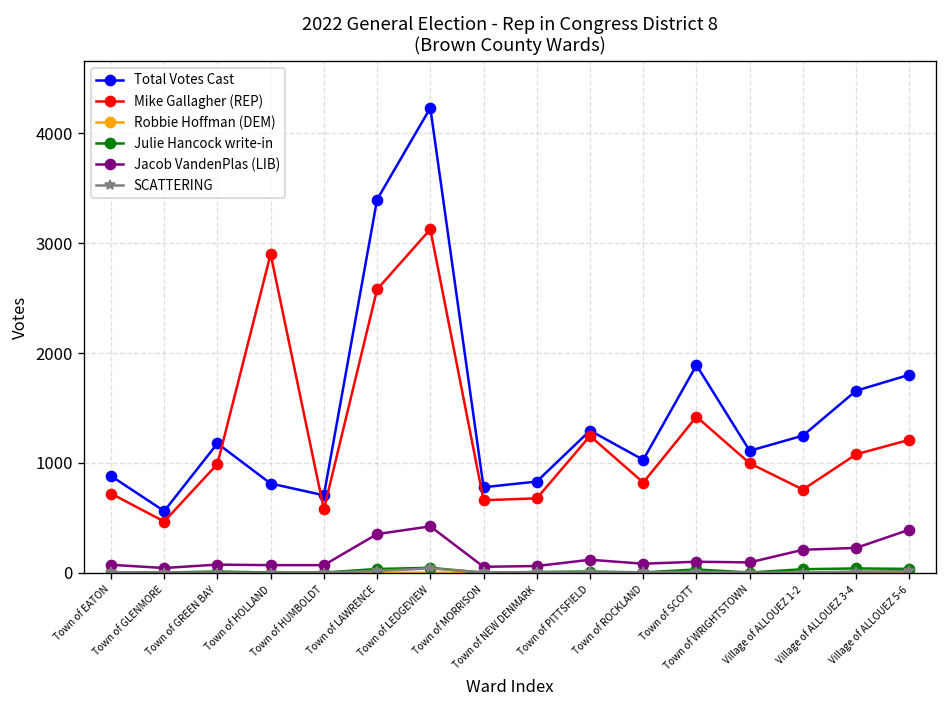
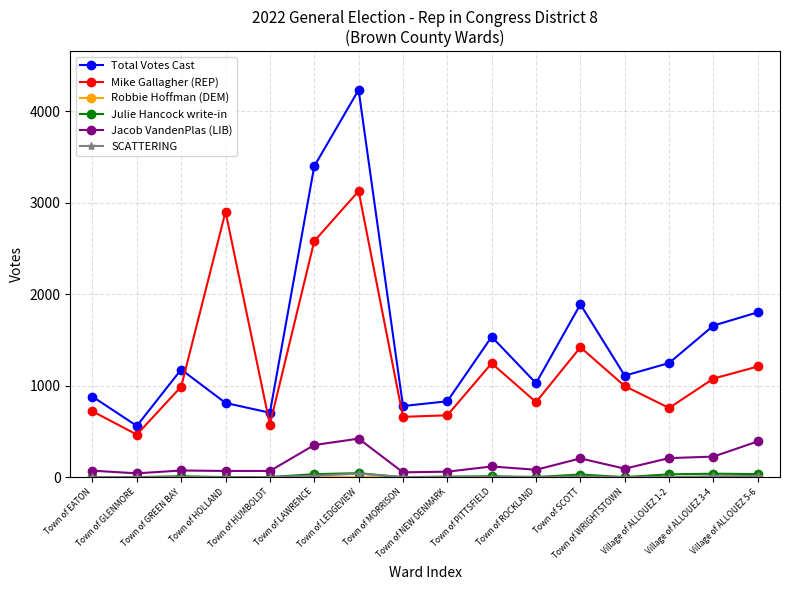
  {
    "Total Votes Cast": {
      "Town of EATON": 900,
      "Town of GLENMORE": 600,
      "Town of GREEN BAY": 1200,
      "Town of HOLLAND": 800,
      "Town of HUMBOLDT": 700,
      "Town of LAWRENCE": 3400,
      "Town of LEDGEVIEW": 4200,
      "Town of MORRISON": 800,
      "Town of NEW DENMARK": 800,
-     "Town of PITTSFIELD": 1300,
+     "Town of PITTSFIELD": 1500,
      "Town of ROCKLAND": 1000,
      "Town of SCOTT": 1900,
      "Town of WRIGHTSTOWN": 1100,
      "Village of ALLOUEZ 1-2": 1200,
      "Village of ALLOUEZ 3-4": 1700,
      "Village of ALLOUEZ 5-6": 1800
    },
    "Mike Gallagher (REP)": {
      "Town of EATON": 700,
      "Town of GLENMORE": 500,
      "Town of GREEN BAY": 1000,
      "Town of HOLLAND": 2900,
      "Town of HUMBOLDT": 600,
      "Town of LAWRENCE": 2600,
      "Town of LEDGEVIEW": 3100,
      "Town of MORRISON": 700,
      "Town of NEW DENMARK": 700,
      "Town of PITTSFIELD": 1200,
      "Town of ROCKLAND": 800,
      "Town of SCOTT": 1400,
      "Town of WRIGHTSTOWN": 1000,
      "Village of ALLOUEZ 1-2": 800,
      "Village of ALLOUEZ 3-4": 1100,
      "Village of ALLOUEZ 5-6": 1200
    },
    "Robbie Hoffman (DEM)": {
      "Town of LEDGEVIEW": 0
    },
    "Julie Hancock write-in": {
      "Village of ALLOUEZ 1-2": 0,
      "Village of ALLOUEZ 3-4": 0
    },
    "Jacob VandenPlas (LIB)": {
      "Town of EATON": 100,
      "Town of GLENMORE": 0,
      "Town of GREEN BAY": 100,
      "Town of HOLLAND": 100,
      "Town of HUMBOLDT": 100,
      "Town of LAWRENCE": 400,
      "Town of LEDGEVIEW": 400,
      "Town of MORRISON": 100,
      "Town of NEW DENMARK": 100,
      "Town of PITTSFIELD": 100,
      "Town of ROCKLAND": 100,
-     "Town of SCOTT": 100,
+     "Town of SCOTT": 200,
      "Town of WRIGHTSTOWN": 100,
      "Village of ALLOUEZ 1-2": 200,
      "Village of ALLOUEZ 3-4": 200,
      "Village of ALLOUEZ 5-6": 400
    }
  }
